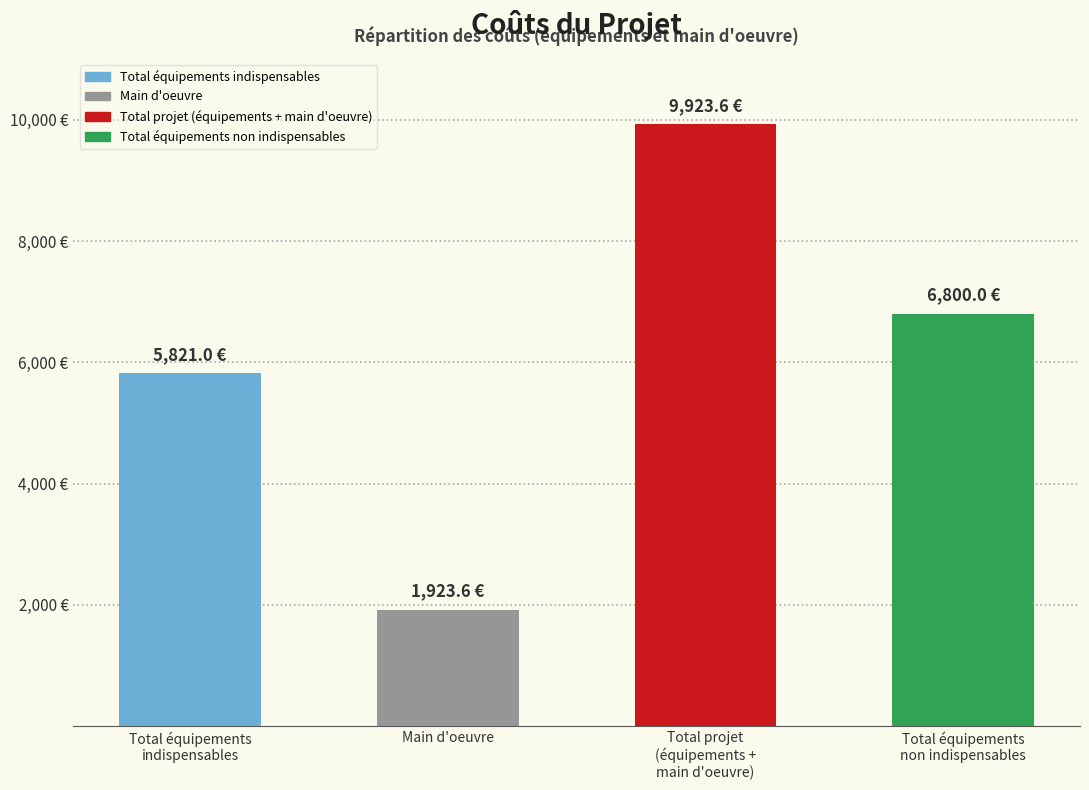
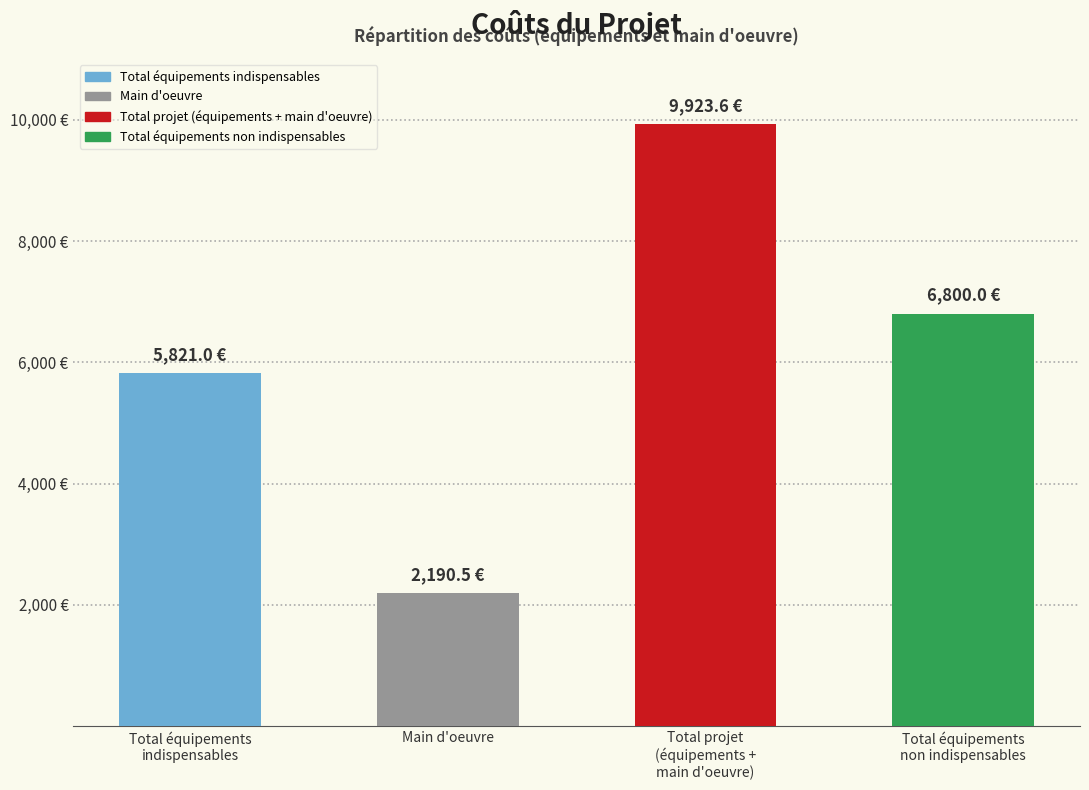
  {
    "Total équipements indispensables": "5,821.0",
-   "Main d'oeuvre": "1,923.6",
+   "Main d'oeuvre": "2,190.5",
    "Total projet (équipements + main d'oeuvre)": "9,923.6",
    "Total équipements non indispensables": "6,800.0"
  }
